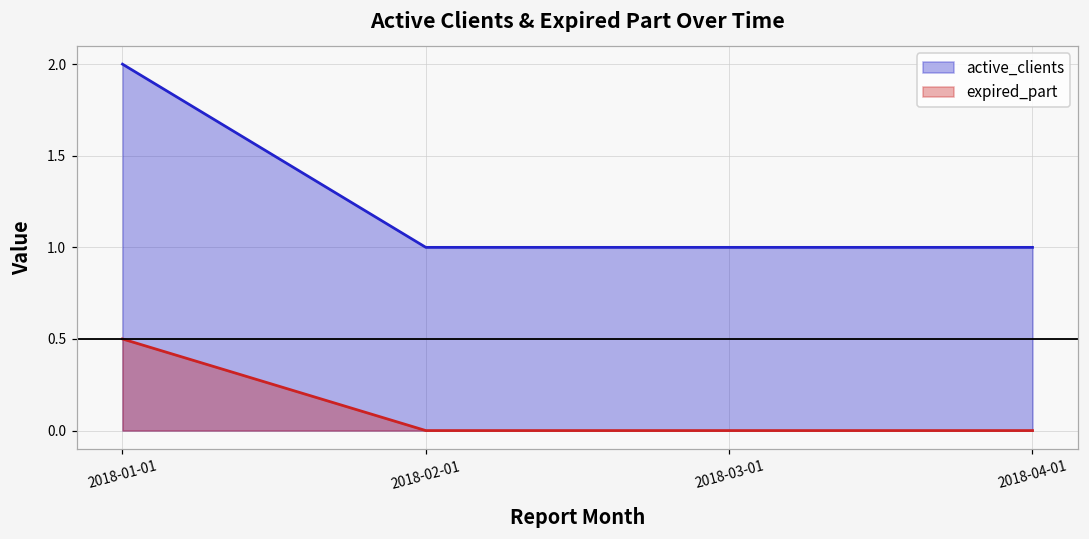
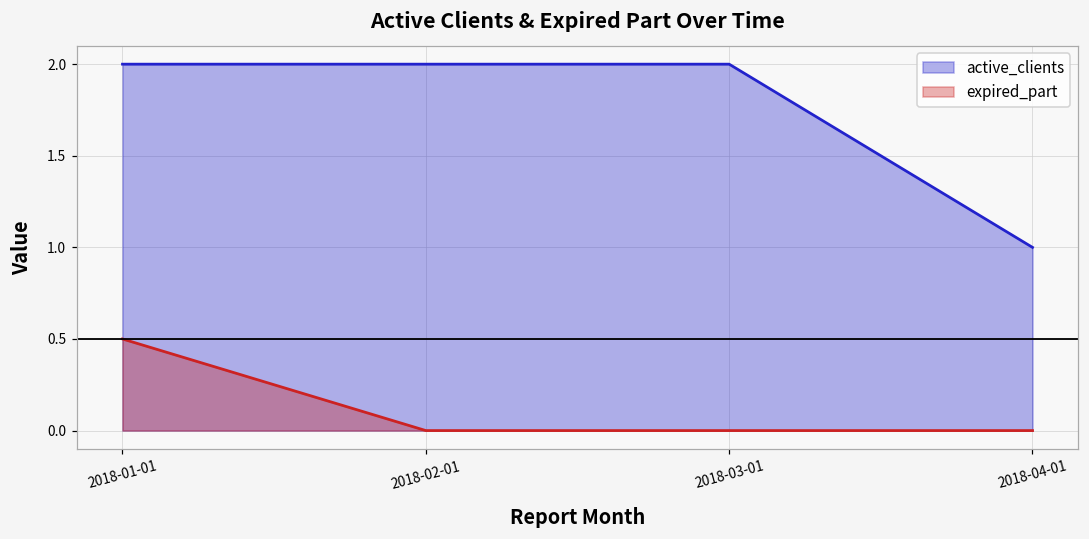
  {
    "active_clients": {
      "2018-01-01": 2,
-     "2018-02-01": 1,
-     "2018-03-01": 1,
+     "2018-02-01": 2,
+     "2018-03-01": 2,
      "2018-04-01": 1
    },
    "expired_part": {
      "2018-01-01": 0.50,
      "2018-02-01": 0,
      "2018-03-01": 0,
      "2018-04-01": 0
    }
  }
